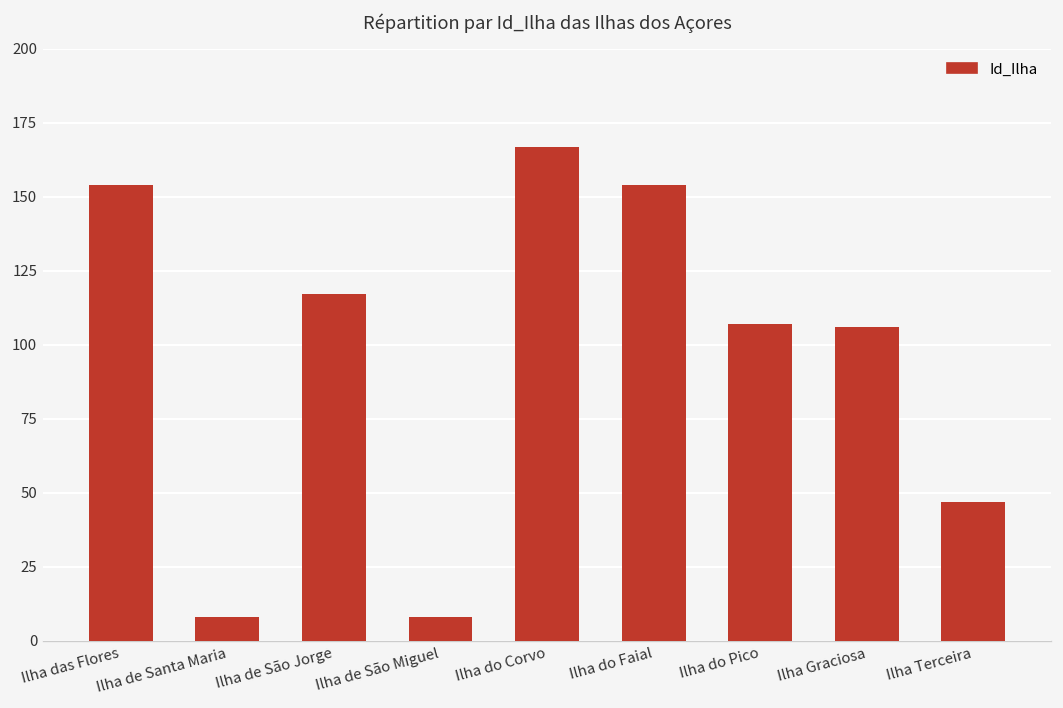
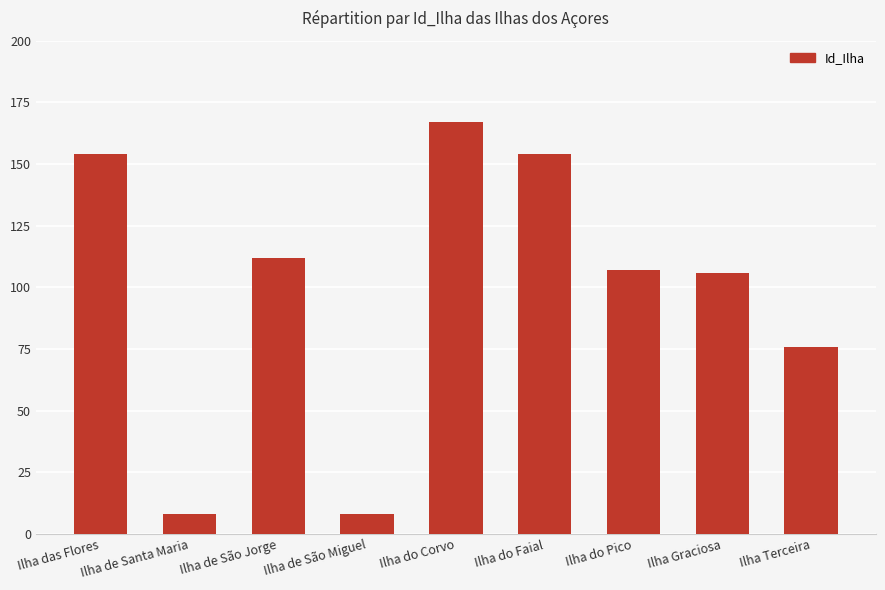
  {
    "Ilha das Flores": 154,
    "Ilha de Santa Maria": 8,
-   "Ilha de São Jorge": 117,
+   "Ilha de São Jorge": 112,
    "Ilha de São Miguel": 8,
    "Ilha do Corvo": 167,
    "Ilha do Faial": 154,
    "Ilha do Pico": 107,
    "Ilha Graciosa": 106,
-   "Ilha Terceira": 47
+   "Ilha Terceira": 76
  }
